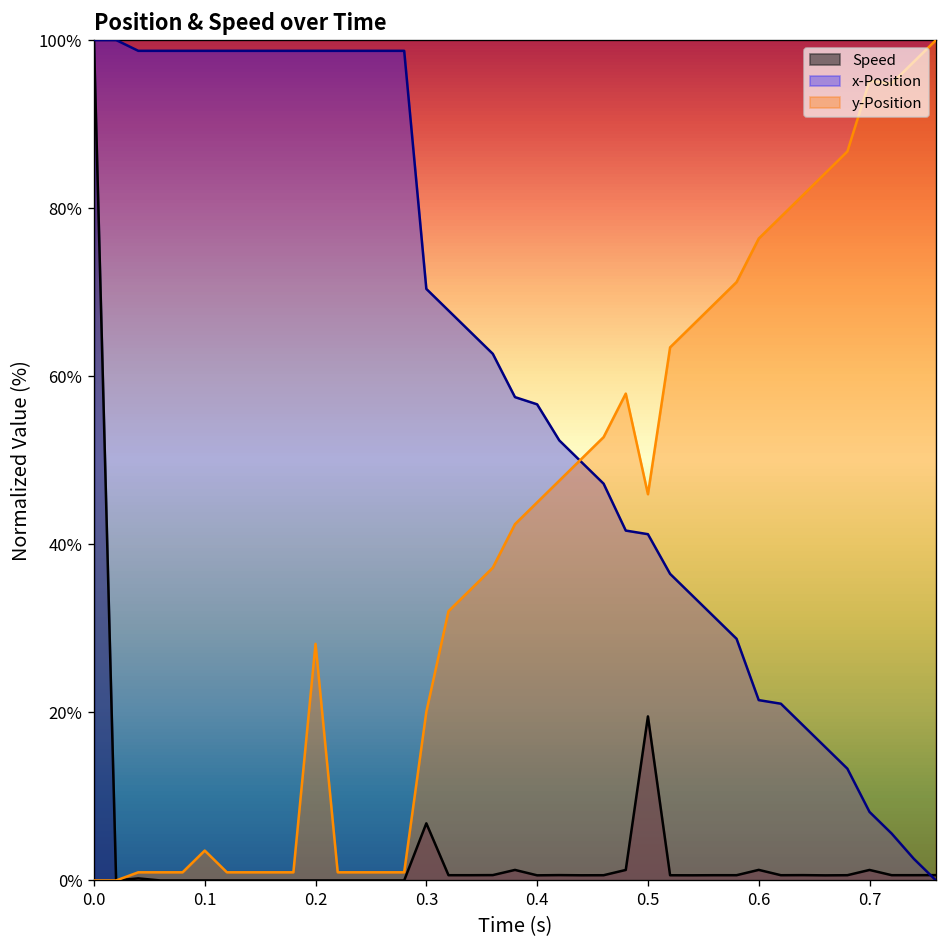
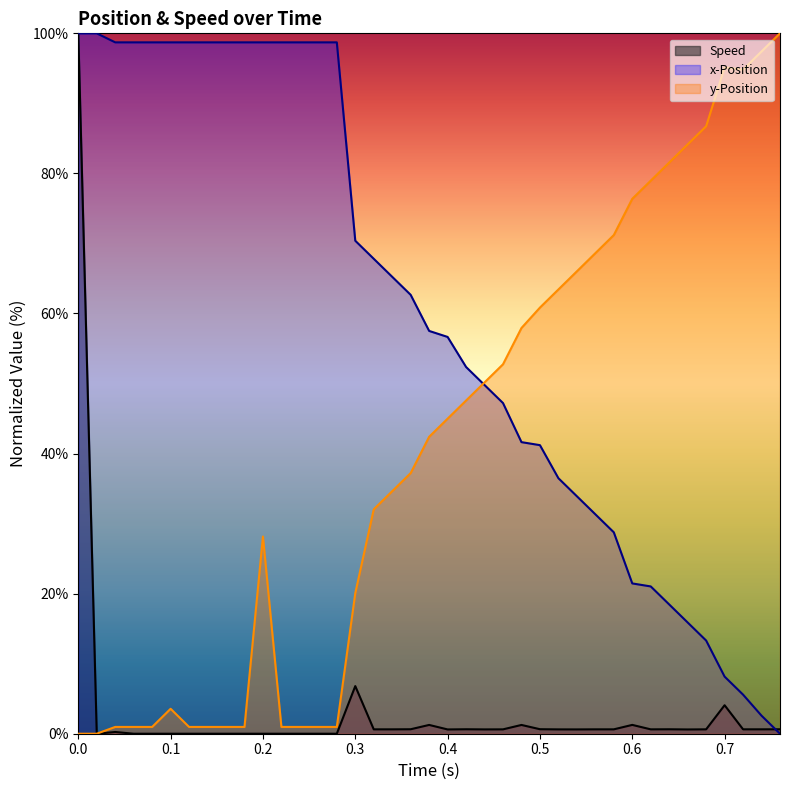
  {
    "Speed": {
      "0.1": "0%",
      "0.2": "0%",
      "0.3": "7%",
      "0.4": "1%",
-     "0.5": "20%",
+     "0.5": "1%",
      "0.6": "1%",
-     "0.7": "1%"
+     "0.7": "4%"
    },
    "x-Position": {
      "0.1": "99%",
      "0.2": "99%",
      "0.3": "70%",
      "0.4": "57%",
      "0.5": "41%",
      "0.6": "21%",
      "0.7": "8%"
    },
    "y-Position": {
      "0.0": "0%",
      "0.1": "4%",
      "0.2": "28%",
      "0.3": "20%",
      "0.4": "45%",
-     "0.5": "46%",
+     "0.5": "61%",
      "0.6": "76%"
    }
  }
